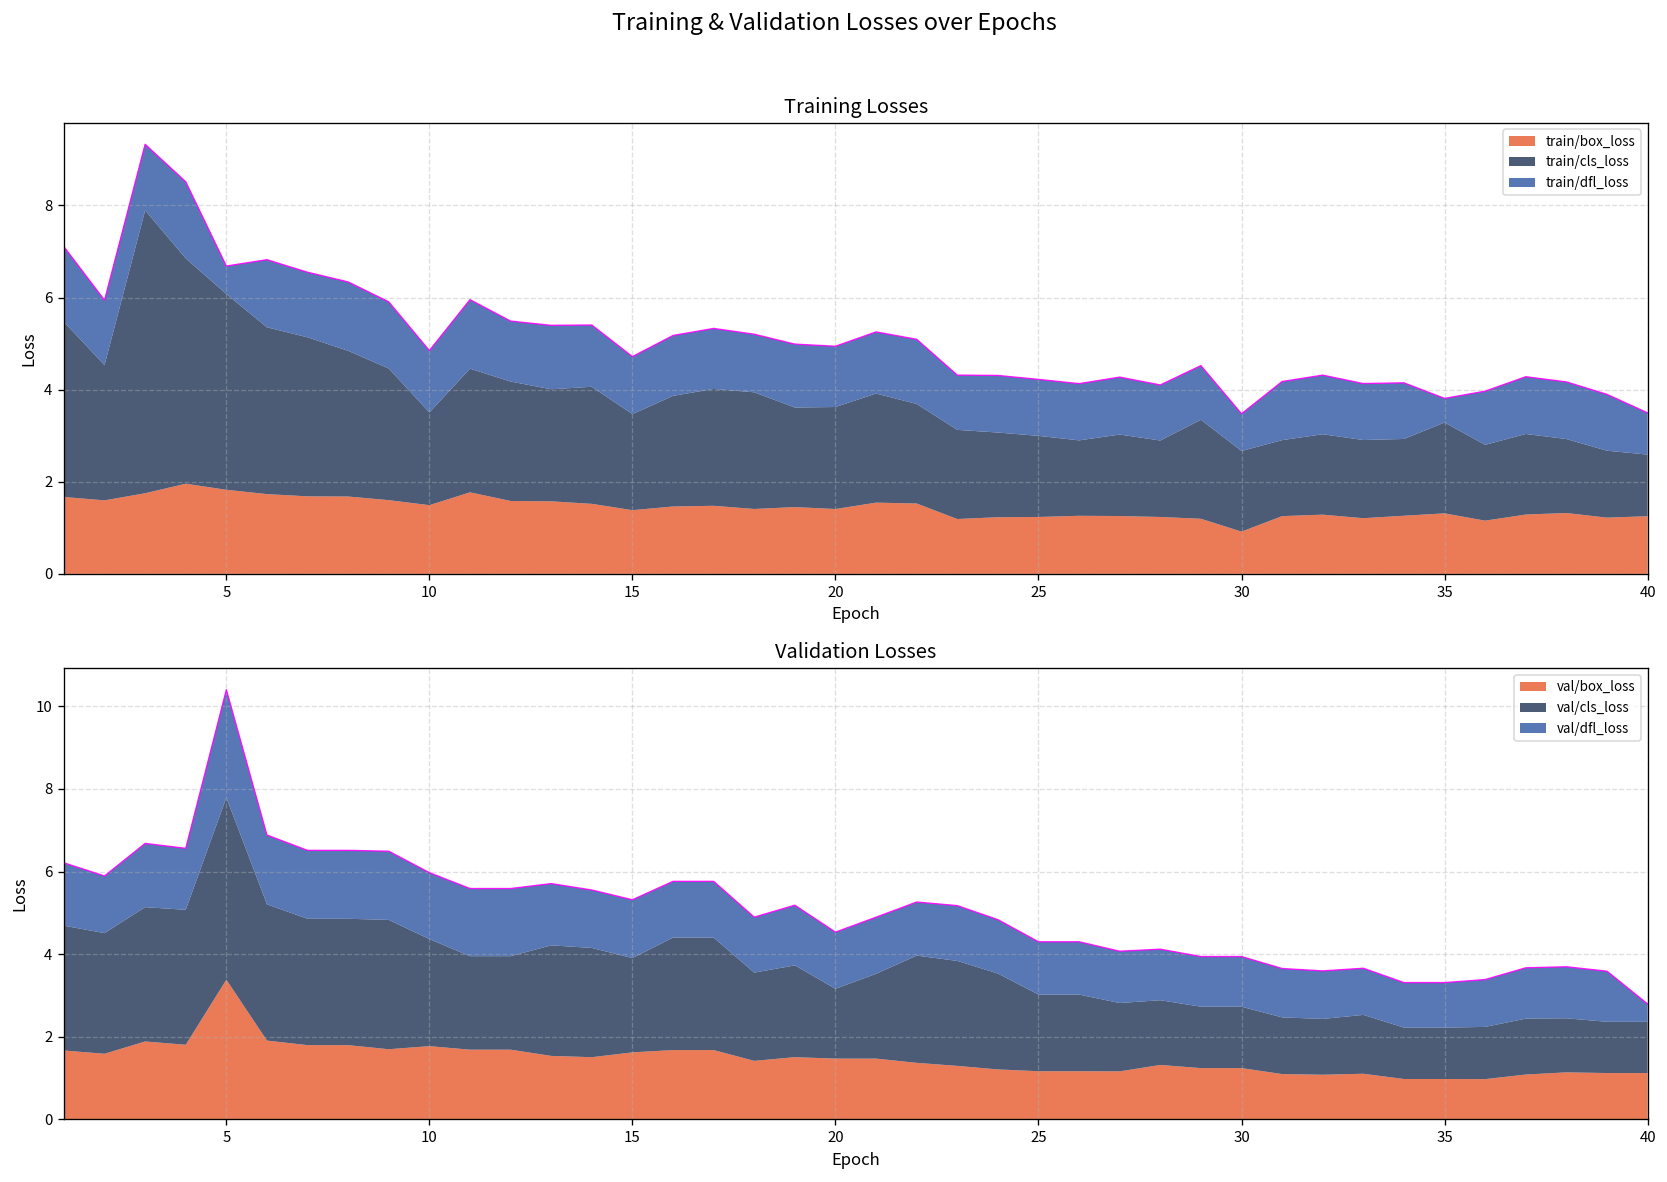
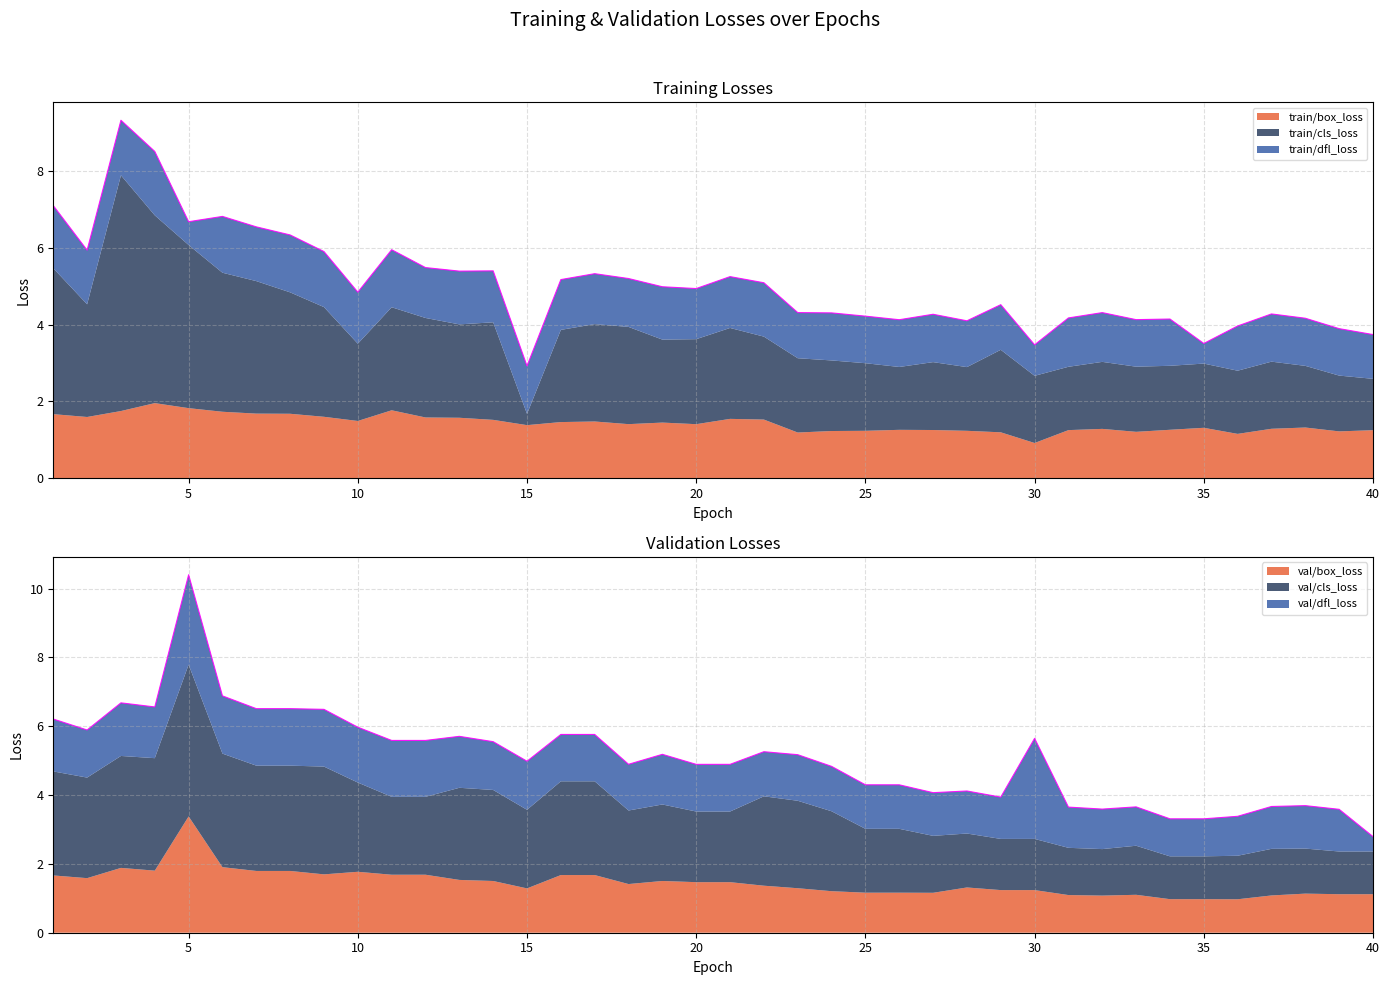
  {
    "Training Losses": {
      "train/box_loss": {
        "5": 1.8,
        "10": 1.5,
        "15": 1.4,
        "20": 1.4,
        "25": 1.2,
        "30": 0.9,
        "35": 1.3,
        "40": 1.3
      },
      "train/cls_loss": {
        "5": 4.3,
        "10": 2.0,
-       "15": 2.1,
+       "15": 0.3,
        "20": 2.2,
        "25": 1.8,
        "30": 1.8,
-       "35": 2.0,
+       "35": 1.7,
        "40": 1.3
      },
      "train/dfl_loss": {
        "5": 0.6,
        "10": 1.3,
        "15": 1.2,
        "20": 1.3,
        "25": 1.2,
        "30": 0.8,
        "35": 0.5,
-       "40": 0.9
+       "40": 1.2
      }
    },
    "Validation Losses": {
      "val/box_loss": {
        "5": 3.4,
        "10": 1.8,
-       "15": 1.6,
+       "15": 1.3,
        "20": 1.5,
        "25": 1.2,
        "30": 1.2,
        "35": 1.0,
        "40": 1.1
      },
      "val/cls_loss": {
        "5": 4.4,
        "10": 2.6,
        "15": 2.3,
-       "20": 1.7,
+       "20": 2.1,
        "25": 1.9,
        "30": 1.5,
        "35": 1.2,
        "40": 1.2
      },
      "val/dfl_loss": {
        "5": 2.6,
        "10": 1.6,
        "15": 1.4,
        "20": 1.4,
        "25": 1.3,
-       "30": 1.2,
+       "30": 2.9,
        "35": 1.1,
        "40": 0.4
      }
    }
  }
